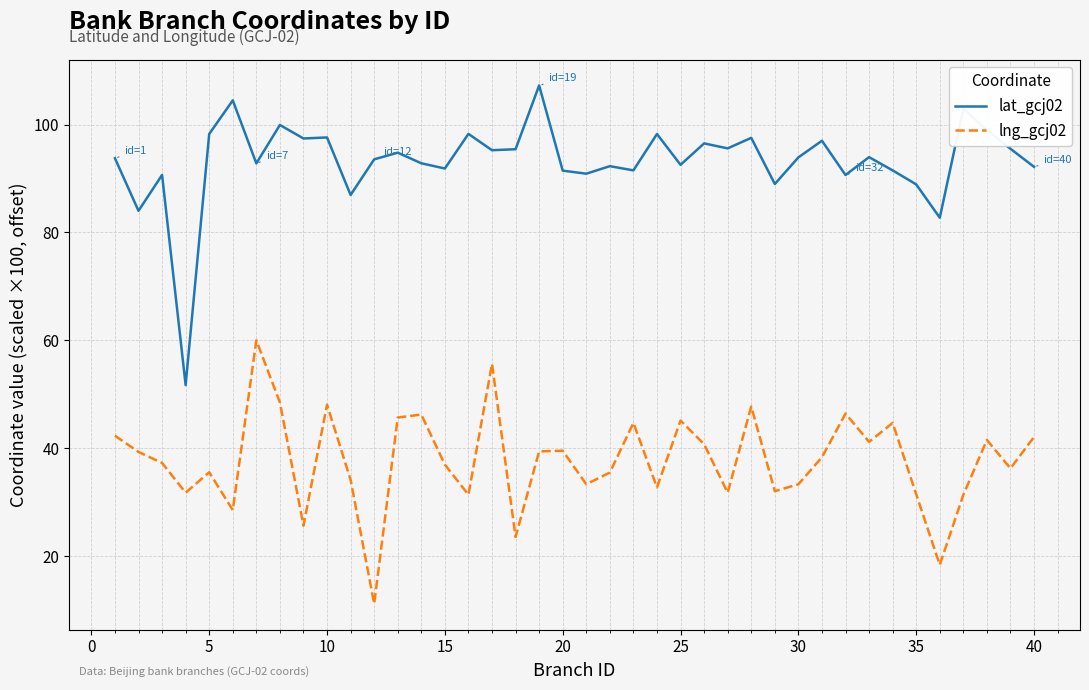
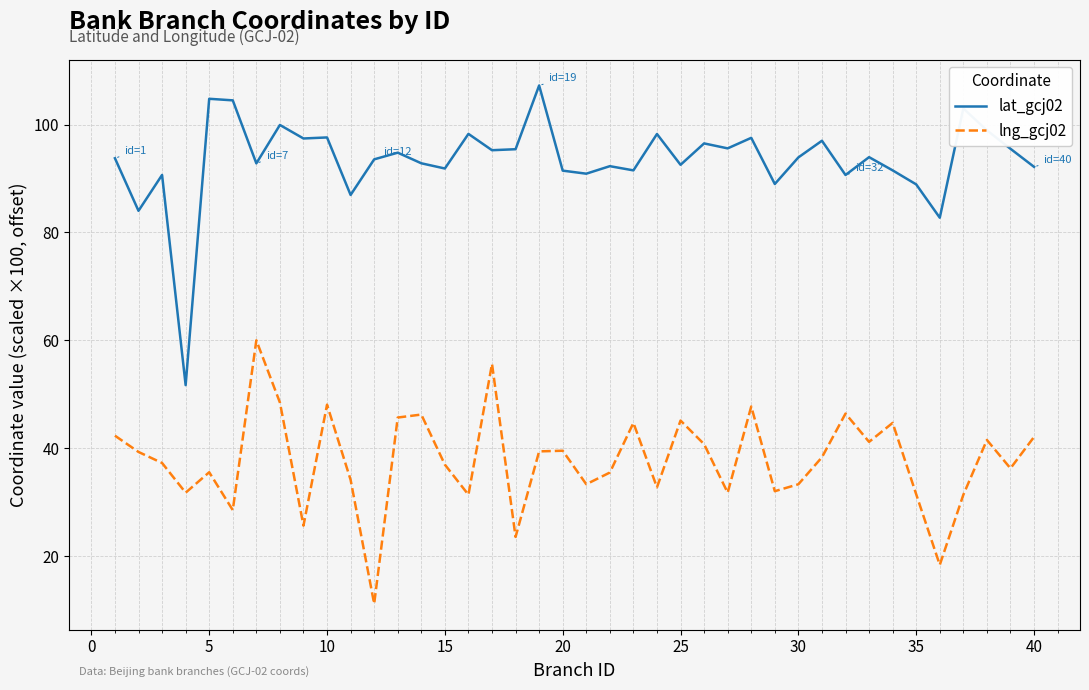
  {
    "lat_gcj02": {
-     "5": 98,
+     "5": 105,
      "10": 98,
      "15": 92,
      "20": 91,
      "25": 93,
      "30": 94,
      "35": 89
    },
    "lng_gcj02": {
      "5": 36,
      "10": 48,
      "15": 37,
      "20": 40,
      "25": 45,
      "30": 33,
      "35": 31,
      "40": 42
    }
  }
